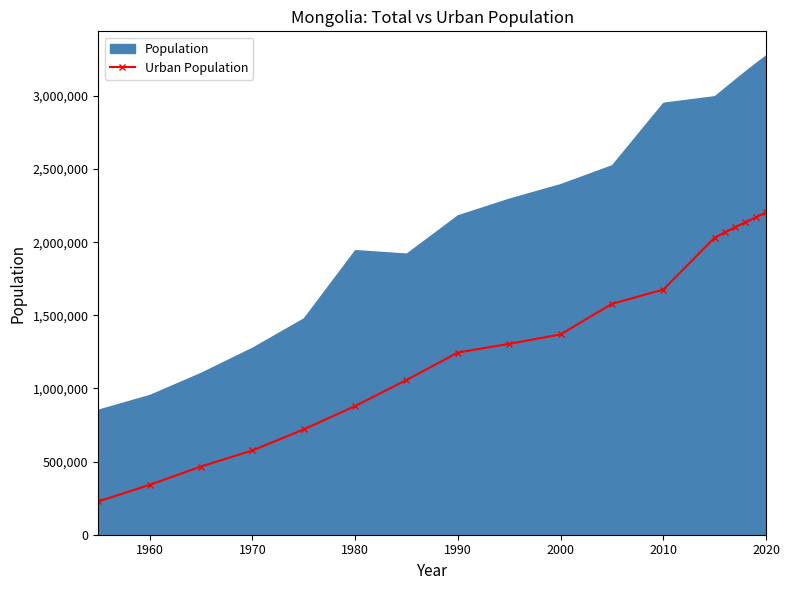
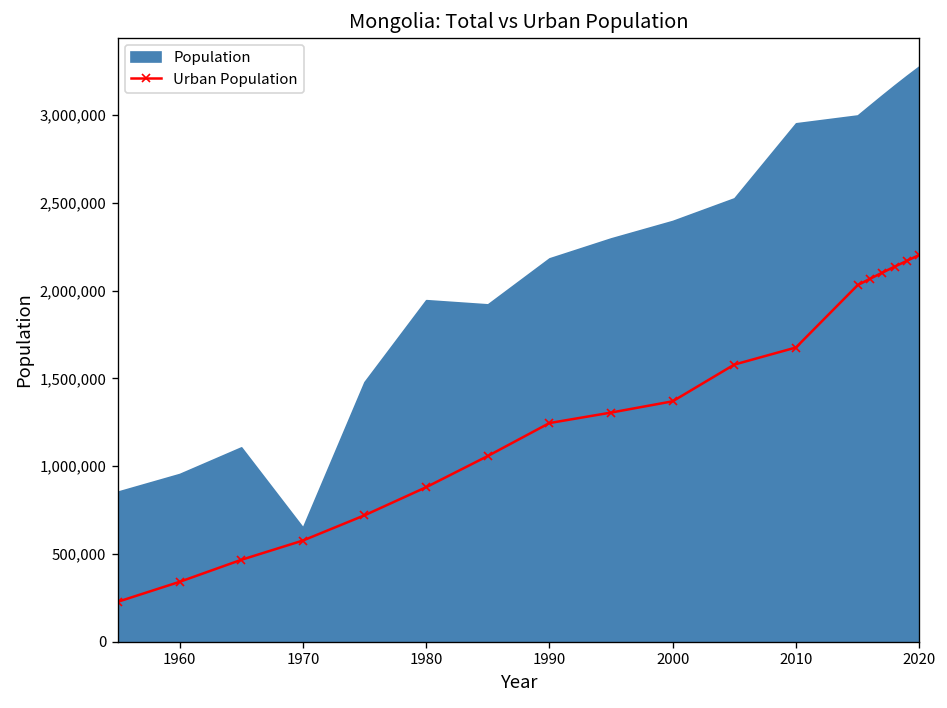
  {
    "Urban Population": {
      "1960": "340,000",
      "1970": "580,000",
      "1980": "880,000",
      "1990": "1,250,000",
      "2000": "1,370,000",
      "2010": "1,680,000",
      "2020": "2,200,000"
    },
    "Population": {
      "1960": "960,000",
-     "1970": "1,280,000",
+     "1970": "650,000",
      "1980": "1,950,000",
      "1990": "2,180,000",
      "2000": "2,400,000",
      "2010": "2,950,000",
      "2020": "3,280,000"
    }
  }
